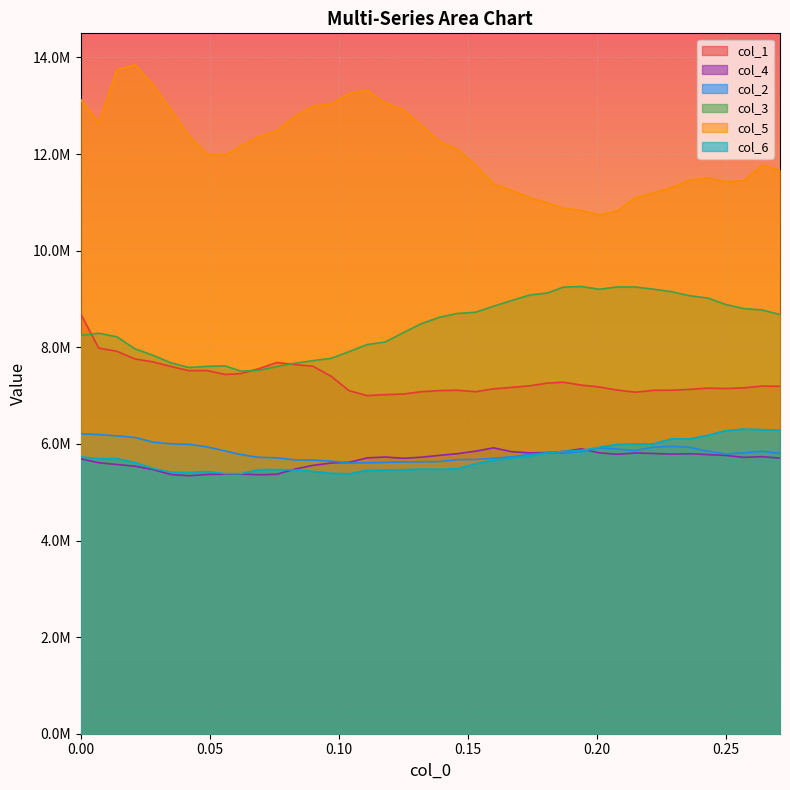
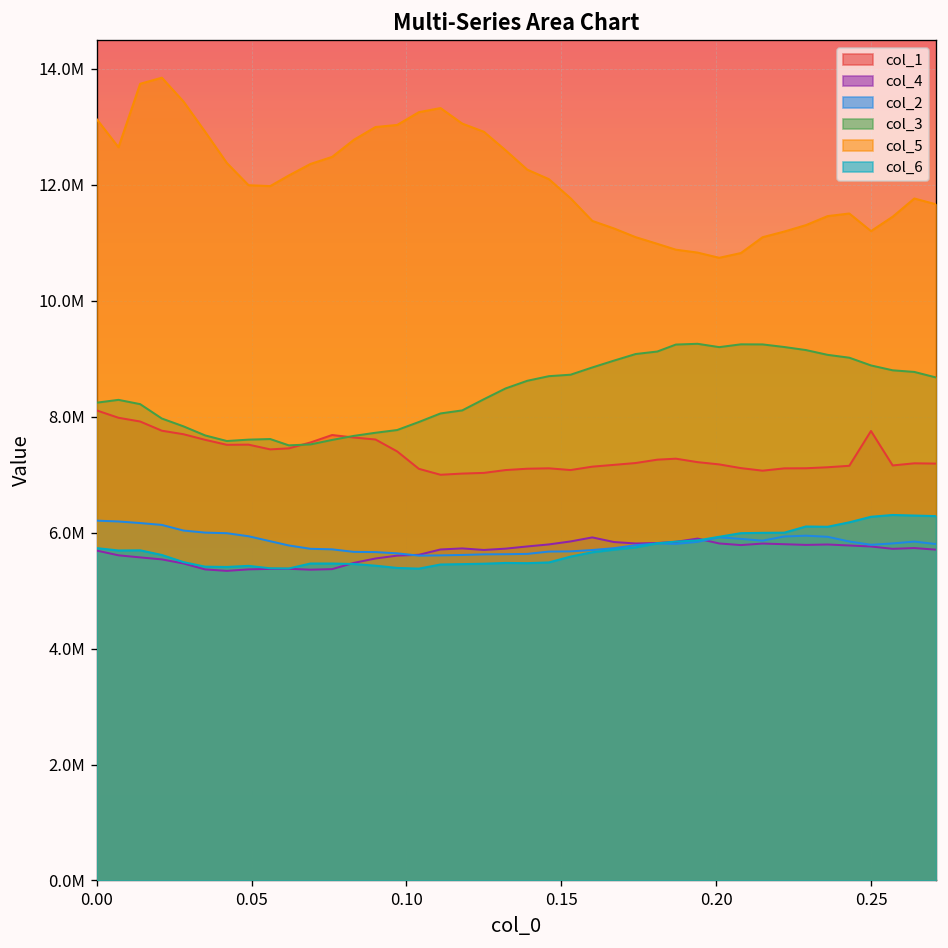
  {
    "col_1": {
-     "0.00": 8700000,
-     "0.25": 7100000
+     "0.00": 8100000,
+     "0.25": 7800000
    },
    "col_3": {
      "0.00": 8200000,
      "0.25": 8900000
    },
    "col_5": {
      "0.00": 13100000,
-     "0.25": 11400000
+     "0.25": 11200000
    }
  }
